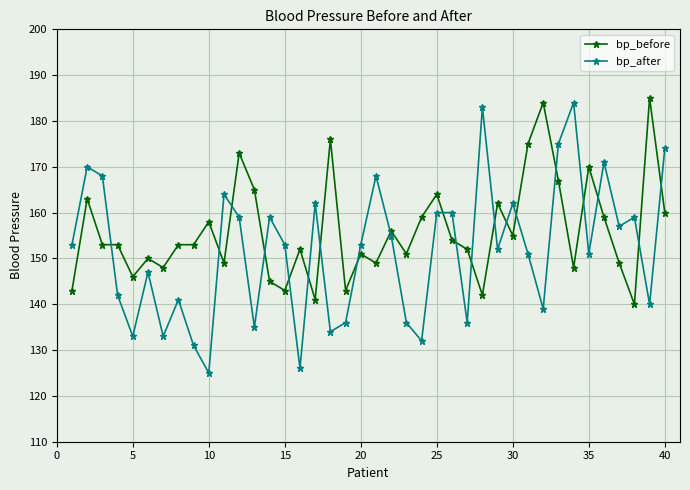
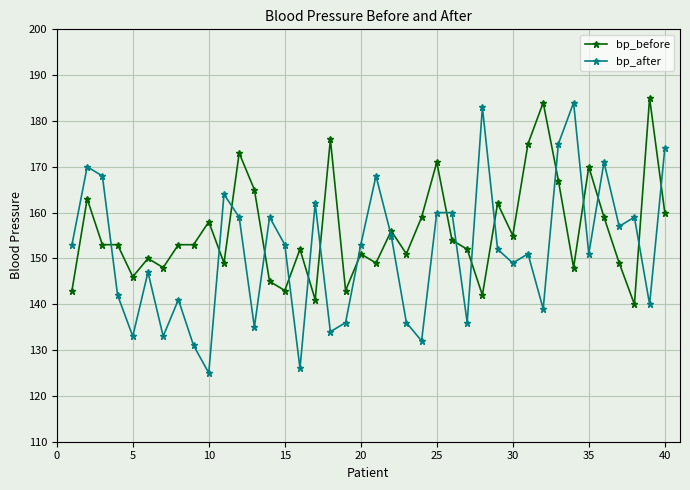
  {
    "bp_before": {
      "5": 146,
      "10": 158,
      "15": 143,
      "20": 151,
-     "25": 164,
+     "25": 171,
      "30": 155,
      "35": 170,
      "40": 160
    },
    "bp_after": {
      "5": 133,
      "10": 125,
      "15": 153,
      "20": 153,
      "25": 160,
-     "30": 162,
+     "30": 149,
      "35": 151,
      "40": 174
    }
  }
